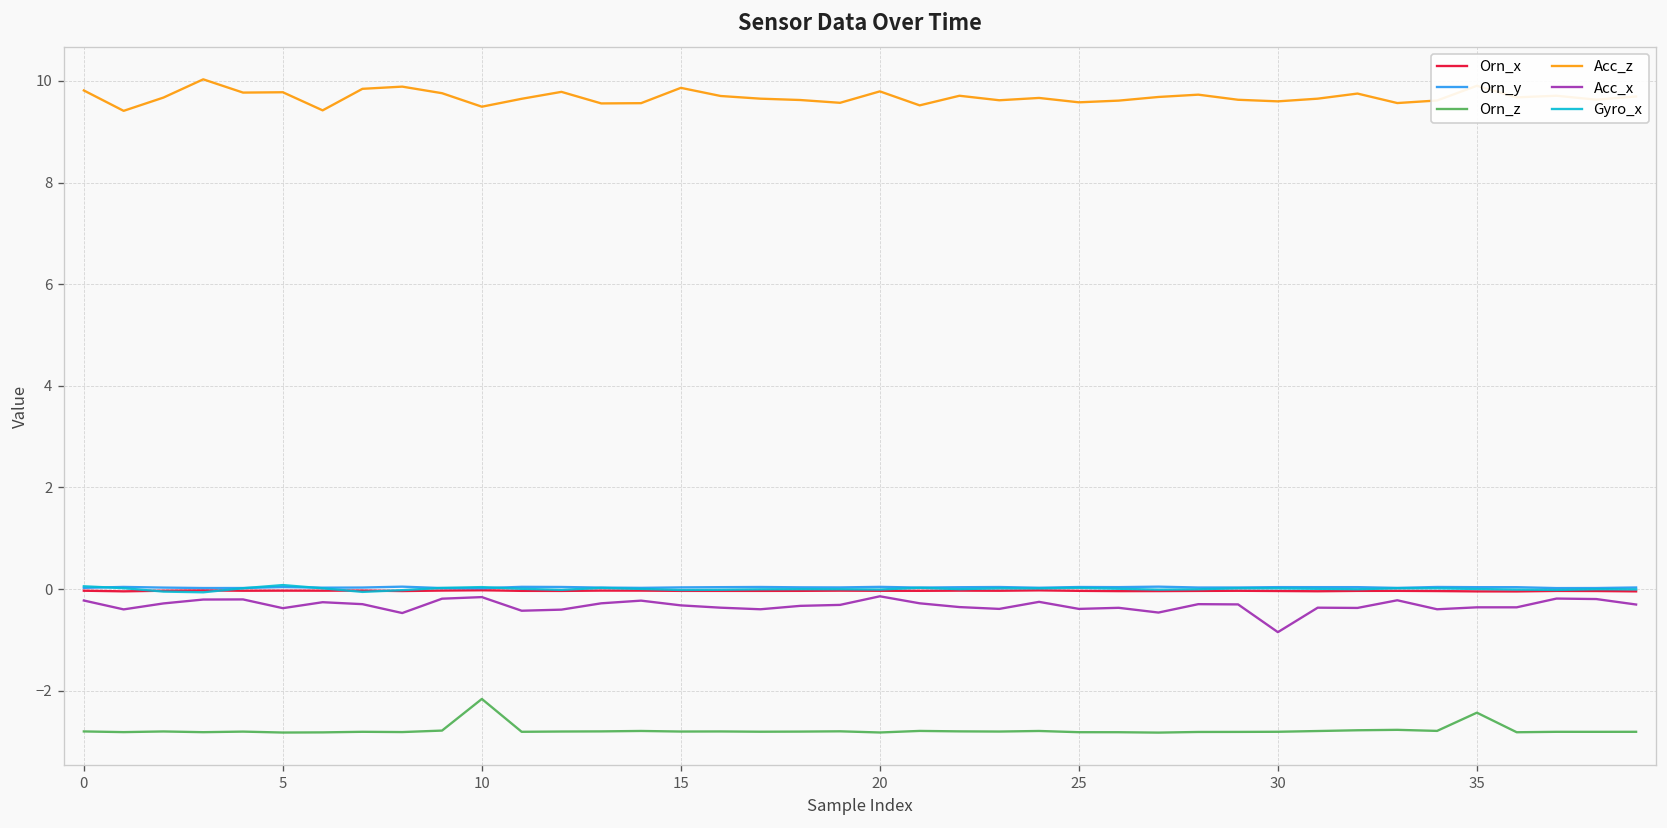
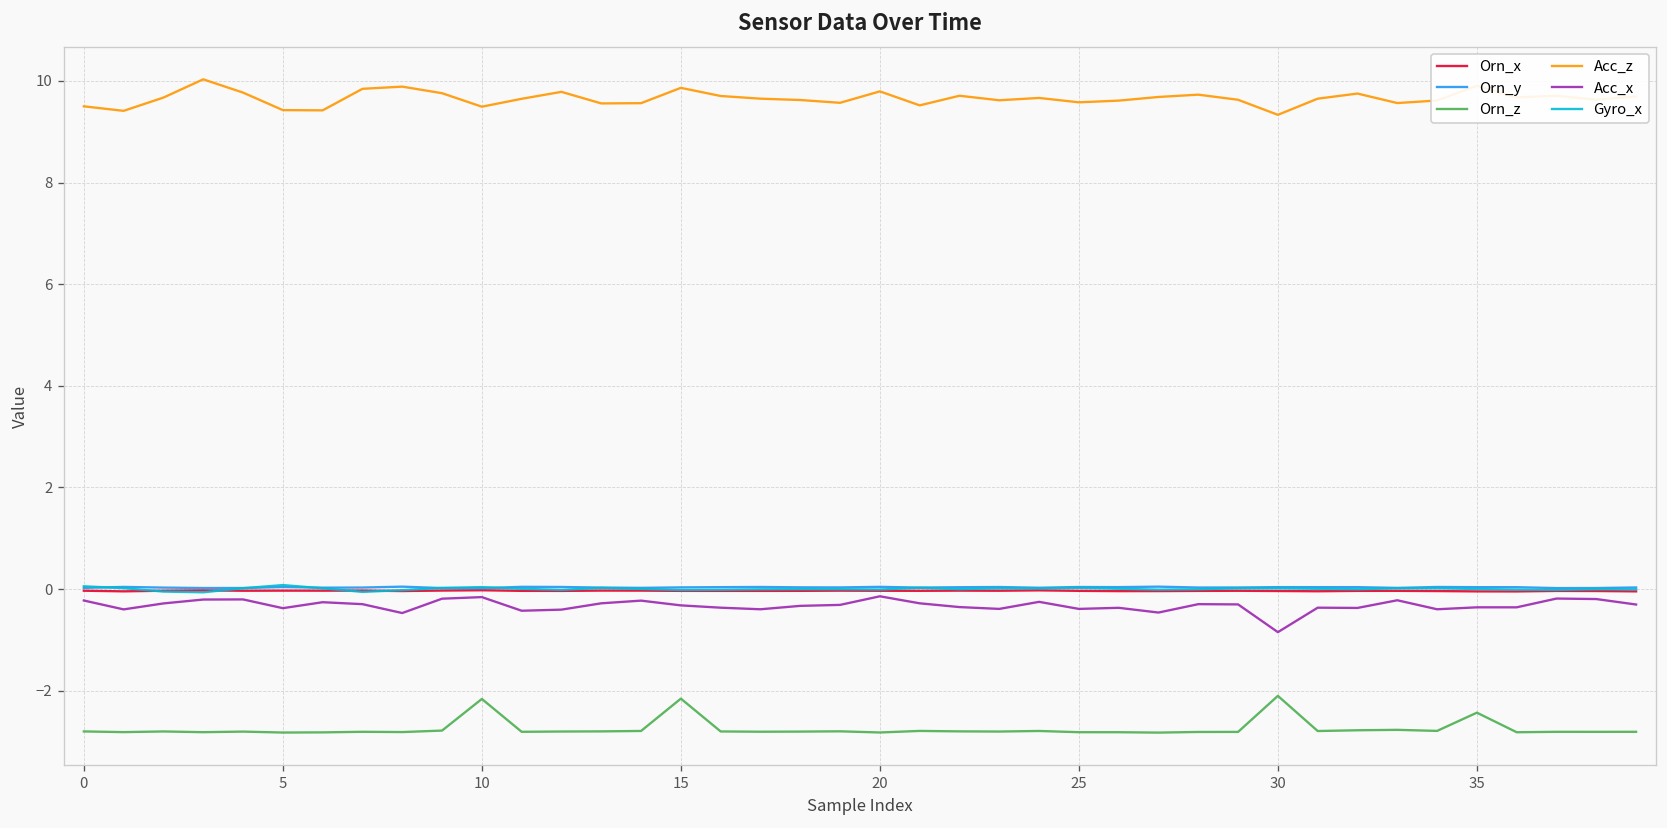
  {
    "Orn_x": {
      "5": 0.0,
      "25": 0.0
    },
    "Orn_z": {
      "0": -2.8,
      "5": -2.8,
      "10": -2.2,
-     "15": -2.8,
+     "15": -2.2,
      "20": -2.8,
      "25": -2.8,
-     "30": -2.8,
+     "30": -2.1,
      "35": -2.4
    },
    "Acc_z": {
-     "0": 9.8,
-     "5": 9.8,
+     "0": 9.5,
+     "5": 9.4,
      "10": 9.5,
      "15": 9.9,
      "20": 9.8,
      "25": 9.6,
-     "30": 9.6
+     "30": 9.3
    },
    "Acc_x": {
      "0": -0.2,
      "5": -0.4,
      "10": -0.2,
      "15": -0.3,
      "20": -0.1,
      "25": -0.4,
      "30": -0.8,
      "35": -0.4
    }
  }
